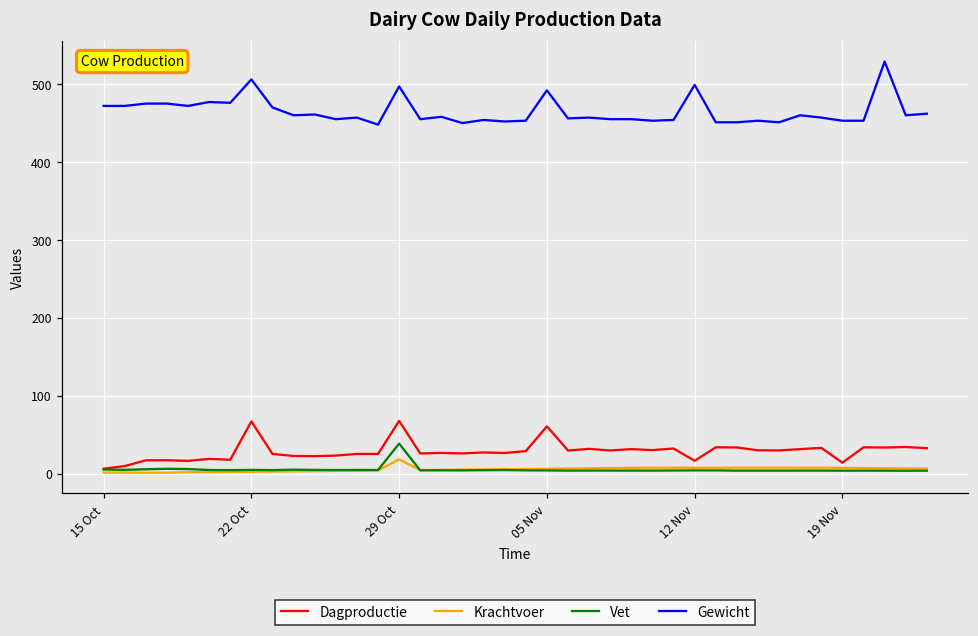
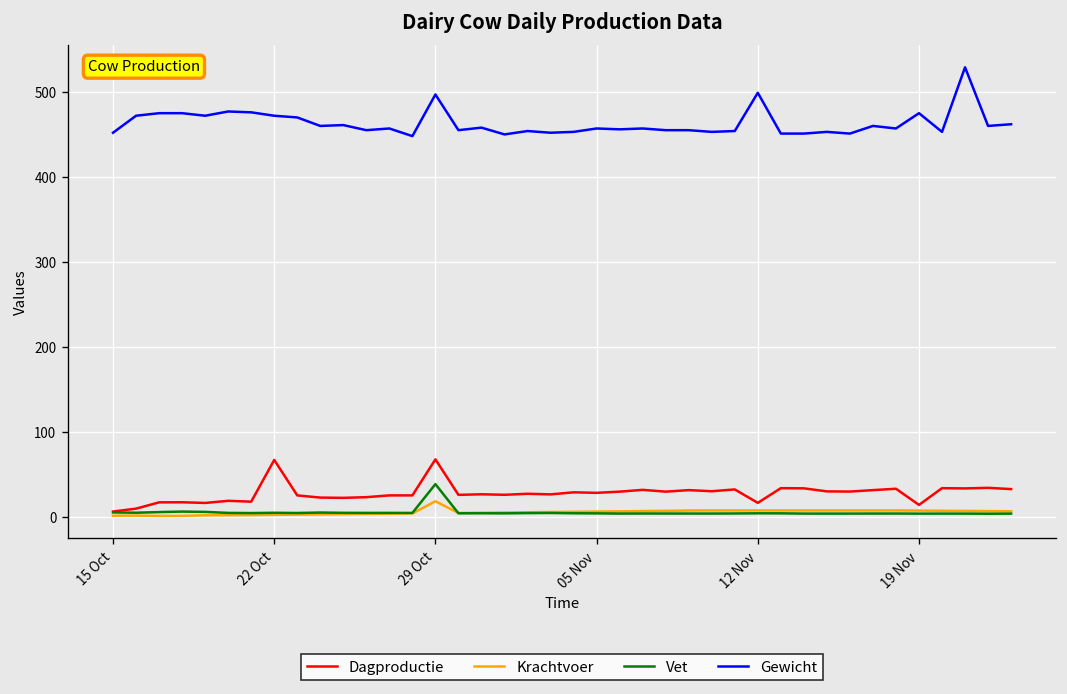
  {
    "Dagproductie": {
      "22 Oct": 70,
      "29 Oct": 70,
-     "05 Nov": 60,
+     "05 Nov": 30,
      "12 Nov": 20,
      "19 Nov": 10
    },
    "Krachtvoer": {
      "15 Oct": 0,
      "29 Oct": 20
    },
    "Vet": {
      "29 Oct": 40
    },
    "Gewicht": {
-     "15 Oct": 470,
-     "22 Oct": 510,
+     "15 Oct": 450,
+     "22 Oct": 470,
      "29 Oct": 500,
-     "05 Nov": 490,
+     "05 Nov": 460,
      "12 Nov": 500,
-     "19 Nov": 450
+     "19 Nov": 480
    }
  }
